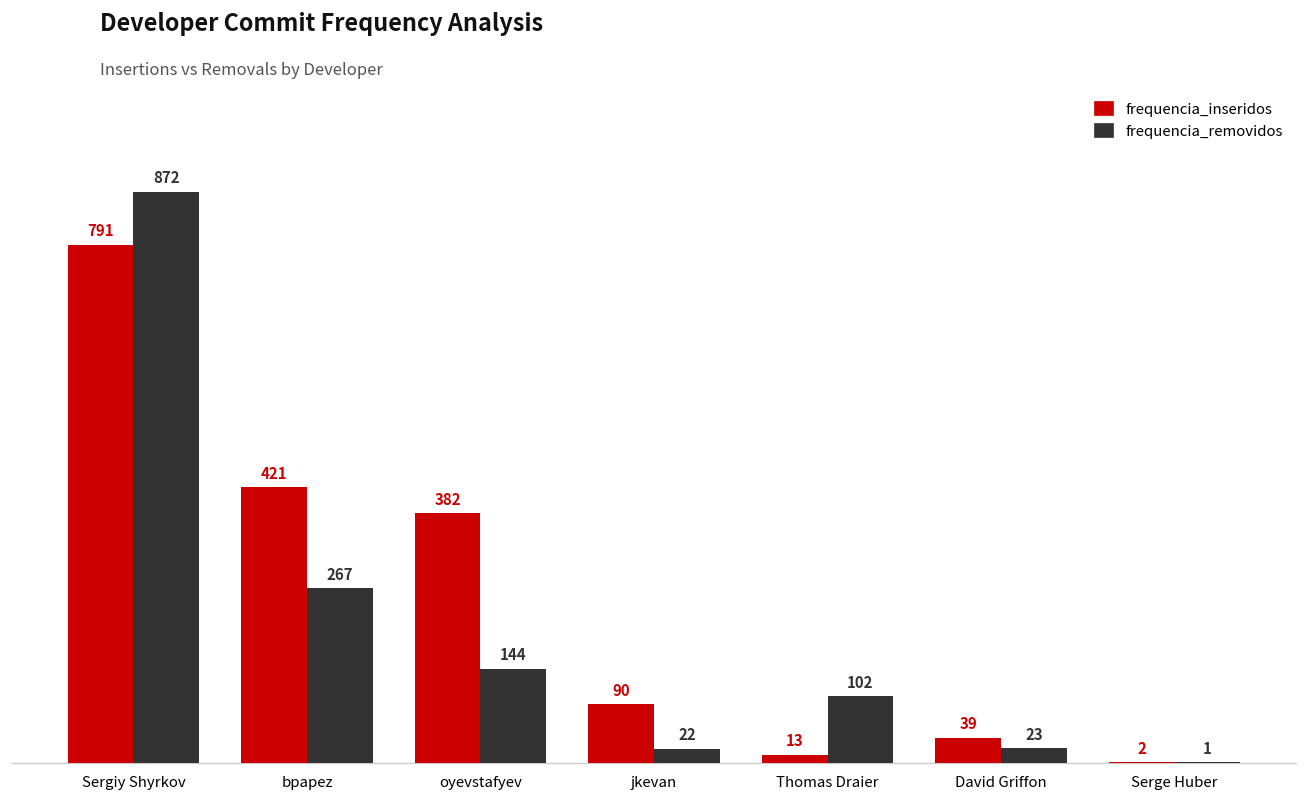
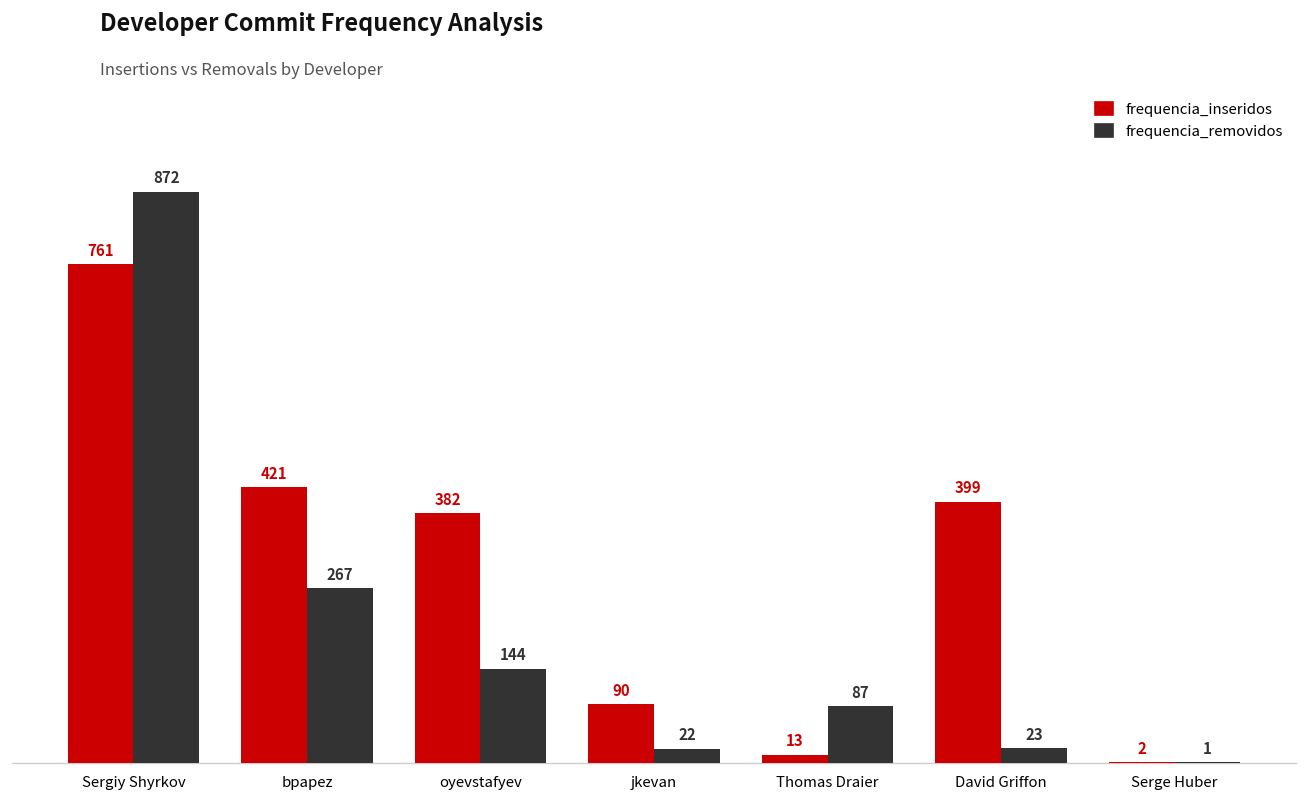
  {
    "frequencia_inseridos": {
-     "Sergiy Shyrkov": 791,
+     "Sergiy Shyrkov": 761,
      "bpapez": 421,
      "oyevstafyev": 382,
      "jkevan": 90,
      "Thomas Draier": 13,
-     "David Griffon": 39,
+     "David Griffon": 399,
      "Serge Huber": 2
    },
    "frequencia_removidos": {
      "Sergiy Shyrkov": 872,
      "bpapez": 267,
      "oyevstafyev": 144,
      "jkevan": 22,
-     "Thomas Draier": 102,
+     "Thomas Draier": 87,
      "David Griffon": 23,
      "Serge Huber": 1
    }
  }
